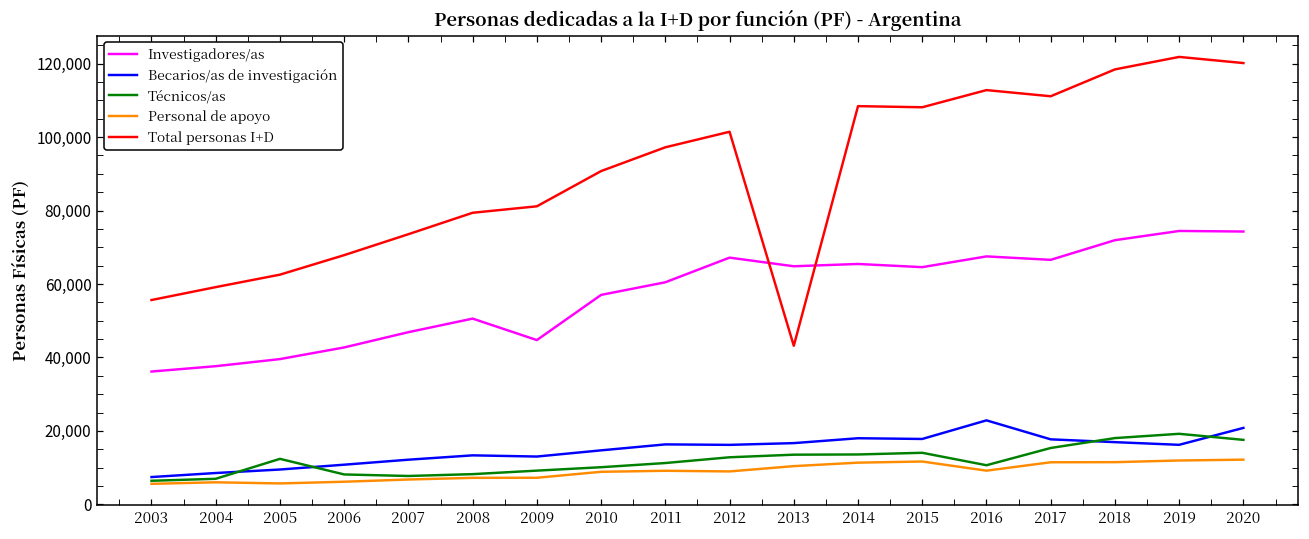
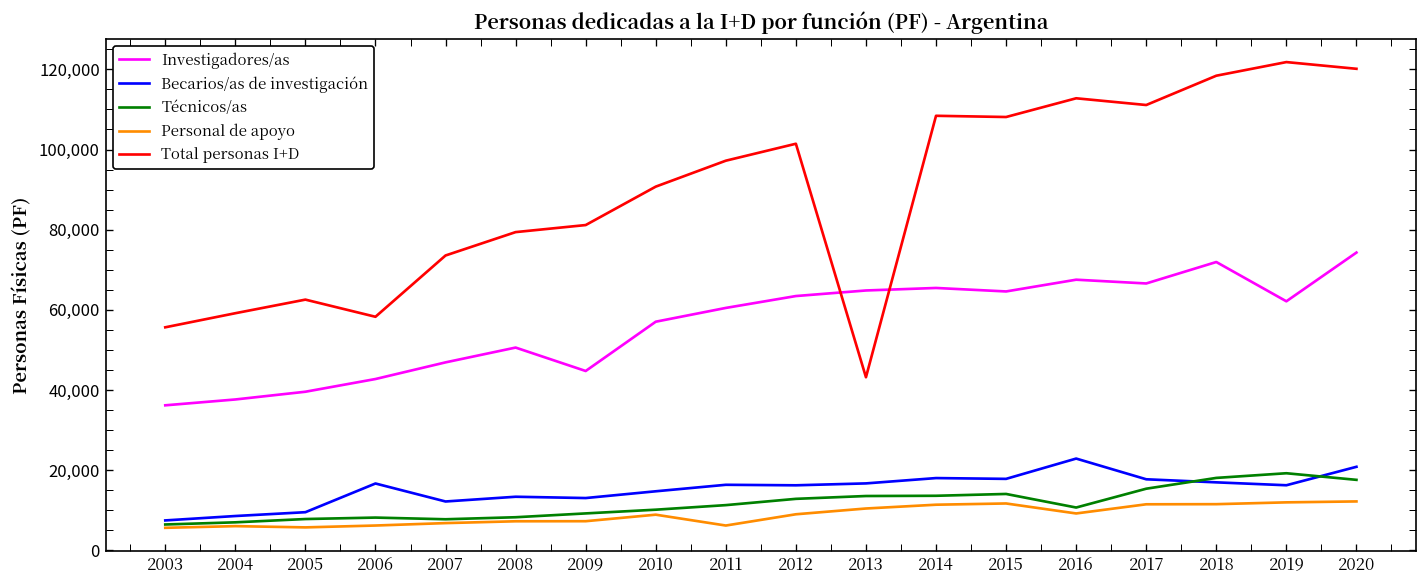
  {
    "Investigadores/as": {
      "2003": "36,000",
      "2004": "38,000",
      "2005": "40,000",
      "2006": "43,000",
      "2007": "47,000",
      "2008": "51,000",
      "2009": "45,000",
      "2010": "57,000",
      "2011": "60,000",
-     "2012": "67,000",
+     "2012": "63,000",
      "2013": "65,000",
      "2014": "65,000",
      "2015": "65,000",
      "2016": "68,000",
      "2017": "67,000",
      "2018": "72,000",
-     "2019": "74,000",
+     "2019": "62,000",
      "2020": "74,000"
    },
    "Becarios/as de investigación": {
      "2003": "7,000",
      "2004": "9,000",
      "2005": "9,000",
-     "2006": "11,000",
+     "2006": "17,000",
      "2007": "12,000",
      "2008": "13,000",
      "2009": "13,000",
      "2010": "15,000",
      "2011": "16,000",
      "2012": "16,000",
      "2013": "17,000",
      "2014": "18,000",
      "2015": "18,000",
      "2016": "23,000",
      "2017": "18,000",
      "2018": "17,000",
      "2019": "16,000",
      "2020": "21,000"
    },
    "Técnicos/as": {
      "2003": "6,000",
      "2004": "7,000",
-     "2005": "12,000",
+     "2005": "8,000",
      "2006": "8,000",
      "2007": "8,000",
      "2008": "8,000",
      "2009": "9,000",
      "2010": "10,000",
      "2011": "11,000",
      "2012": "13,000",
      "2013": "14,000",
      "2014": "14,000",
      "2015": "14,000",
      "2016": "11,000",
      "2017": "15,000",
      "2018": "18,000",
      "2019": "19,000",
      "2020": "18,000"
    },
    "Personal de apoyo": {
      "2003": "6,000",
      "2004": "6,000",
      "2005": "6,000",
      "2006": "6,000",
      "2007": "7,000",
      "2008": "7,000",
      "2009": "7,000",
      "2010": "9,000",
-     "2011": "9,000",
+     "2011": "6,000",
      "2012": "9,000",
      "2013": "10,000",
      "2014": "11,000",
      "2015": "12,000",
      "2016": "9,000",
      "2017": "11,000",
      "2018": "11,000",
      "2019": "12,000",
      "2020": "12,000"
    },
    "Total personas I+D": {
      "2003": "56,000",
      "2004": "59,000",
      "2005": "63,000",
-     "2006": "68,000",
+     "2006": "58,000",
      "2007": "74,000",
      "2008": "79,000",
      "2009": "81,000",
      "2010": "91,000",
      "2011": "97,000",
      "2012": "101,000",
      "2013": "43,000",
      "2014": "108,000",
      "2015": "108,000",
      "2016": "113,000",
      "2017": "111,000",
      "2018": "118,000",
      "2019": "122,000",
      "2020": "120,000"
    }
  }
